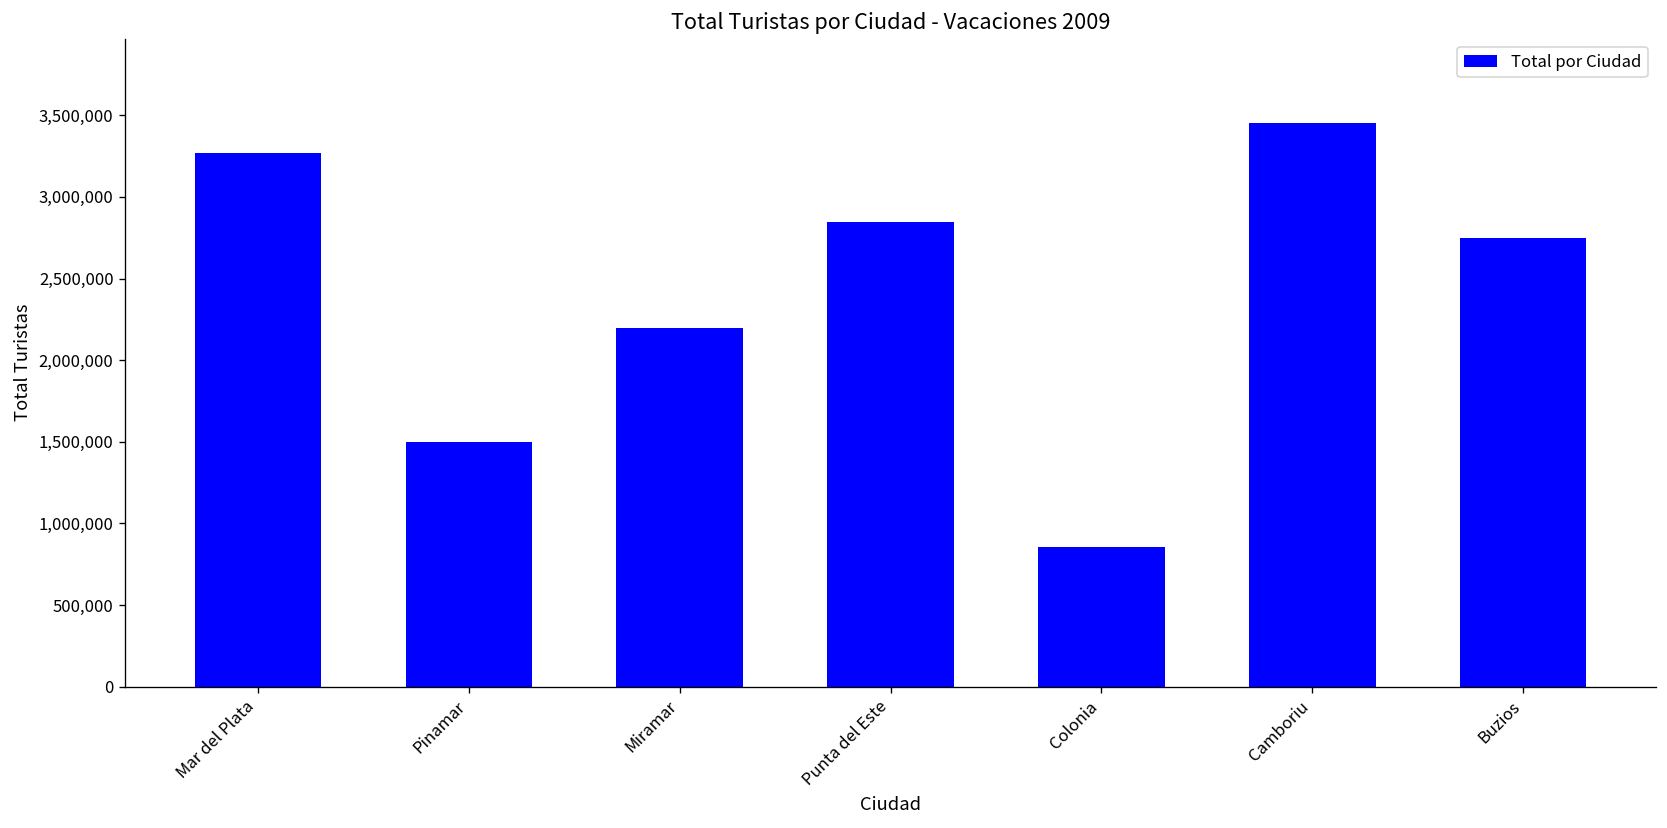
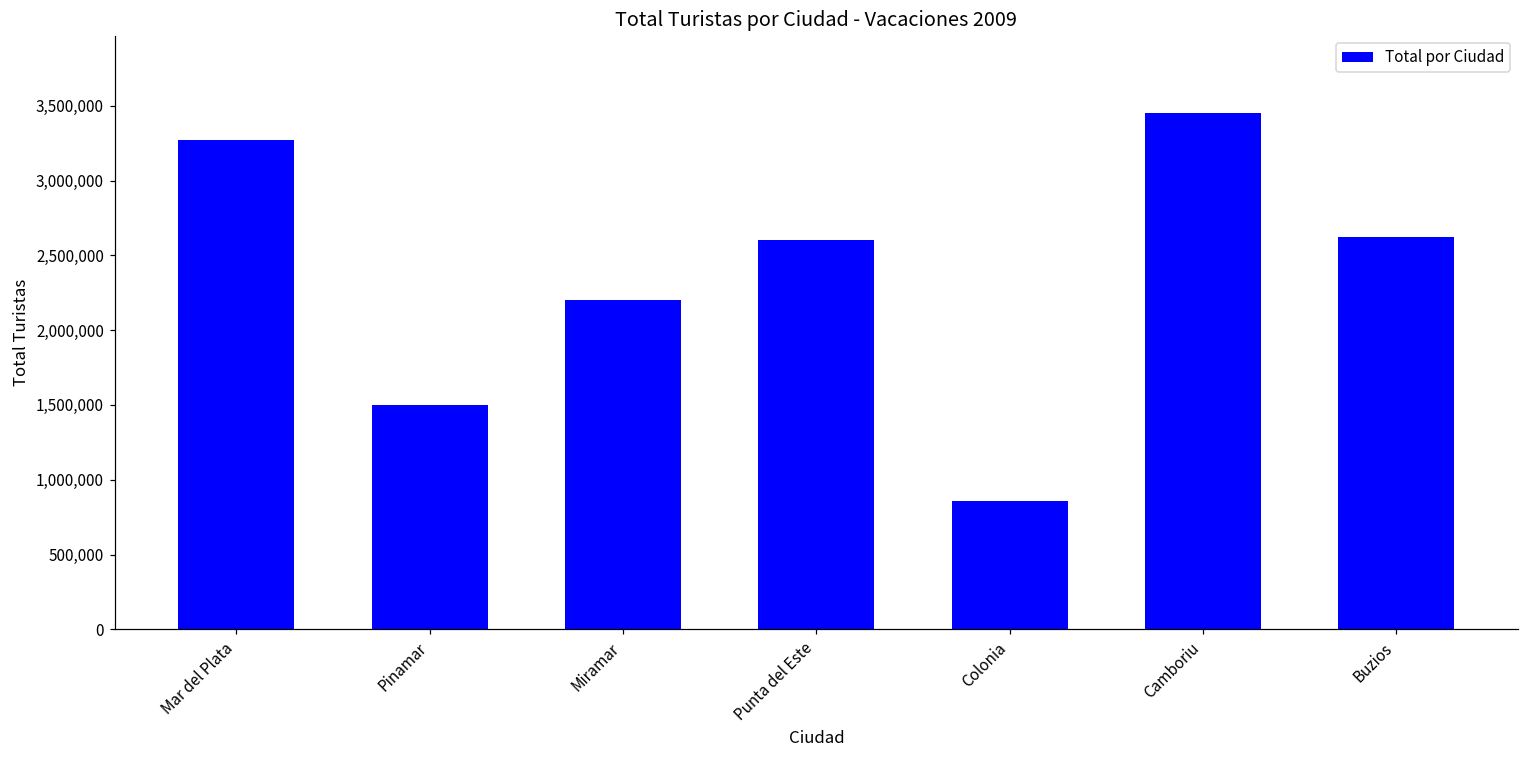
  {
    "Mar del Plata": "3,270,000",
    "Pinamar": "1,500,000",
    "Miramar": "2,200,000",
-   "Punta del Este": "2,850,000",
+   "Punta del Este": "2,600,000",
    "Colonia": "860,000",
    "Camboriu": "3,450,000",
-   "Buzios": "2,750,000"
+   "Buzios": "2,620,000"
  }
